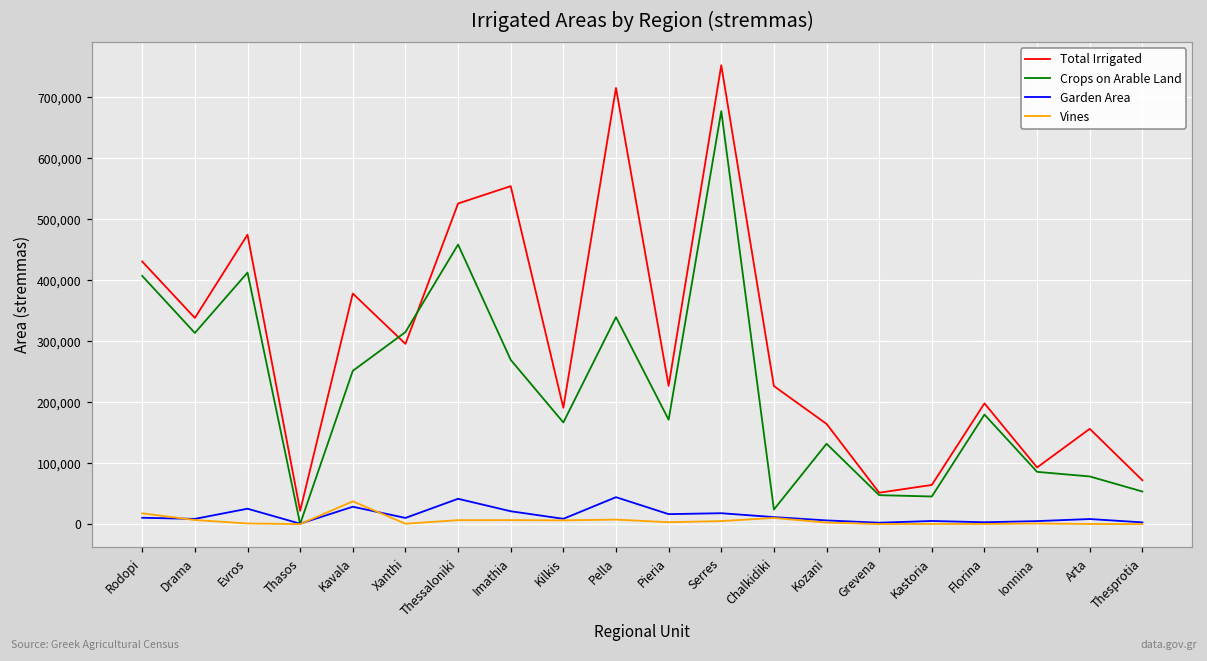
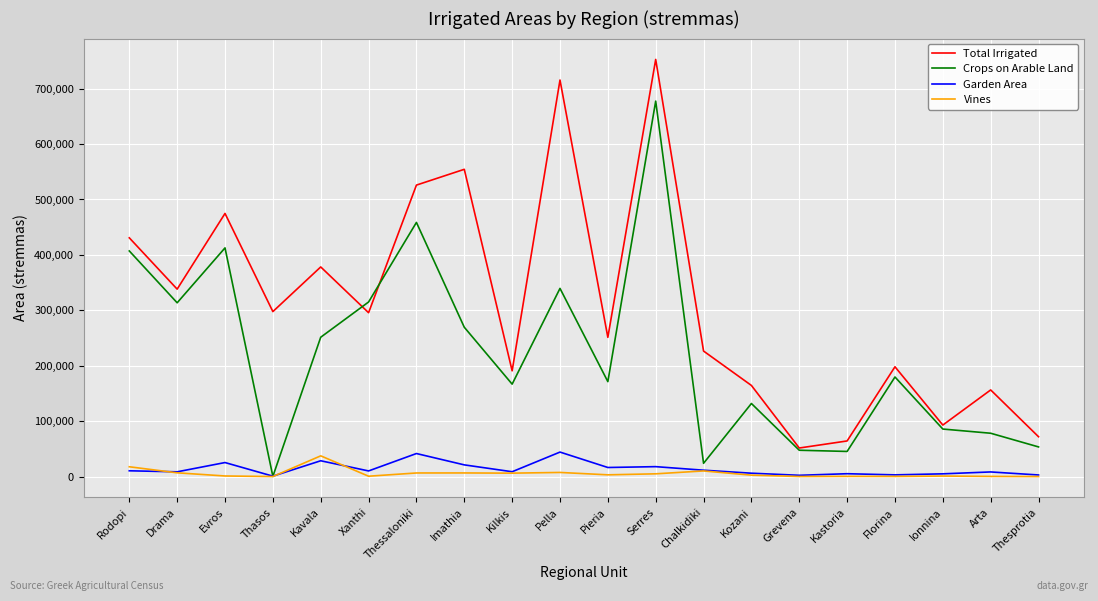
  {
    "Total Irrigated": {
      "Rodopi": "430,000",
      "Drama": "340,000",
      "Evros": "470,000",
-     "Thasos": "20,000",
+     "Thasos": "300,000",
      "Kavala": "380,000",
      "Xanthi": "300,000",
      "Thessaloniki": "530,000",
      "Imathia": "550,000",
      "Kilkis": "190,000",
      "Pella": "720,000",
-     "Pieria": "230,000",
+     "Pieria": "250,000",
      "Serres": "750,000",
      "Chalkidiki": "230,000",
      "Kozani": "160,000",
      "Kastoria": "60,000",
      "Florina": "200,000",
      "Ionnina": "90,000",
      "Arta": "160,000",
      "Thesprotia": "70,000"
    },
    "Crops on Arable Land": {
      "Rodopi": "410,000",
      "Drama": "310,000",
      "Evros": "410,000",
      "Kavala": "250,000",
      "Xanthi": "320,000",
      "Thessaloniki": "460,000",
      "Imathia": "270,000",
      "Kilkis": "170,000",
      "Pella": "340,000",
      "Pieria": "170,000",
      "Serres": "680,000",
      "Chalkidiki": "20,000",
      "Kozani": "130,000",
      "Kastoria": "50,000",
      "Florina": "180,000",
      "Ionnina": "90,000",
      "Arta": "80,000",
      "Thesprotia": "50,000"
    },
    "Garden Area": {
      "Rodopi": "10,000",
      "Evros": "30,000",
      "Kavala": "30,000",
      "Xanthi": "10,000",
      "Thessaloniki": "40,000",
      "Imathia": "20,000",
      "Pella": "40,000",
      "Pieria": "20,000",
      "Serres": "20,000",
      "Kastoria": "10,000",
      "Arta": "10,000"
    },
    "Vines": {
      "Rodopi": "20,000",
      "Evros": "0",
      "Kavala": "40,000",
      "Xanthi": "0",
      "Thessaloniki": "10,000",
      "Imathia": "10,000",
      "Pella": "10,000",
      "Pieria": "0",
      "Serres": "10,000",
      "Kastoria": "0",
      "Arta": "0"
    }
  }
